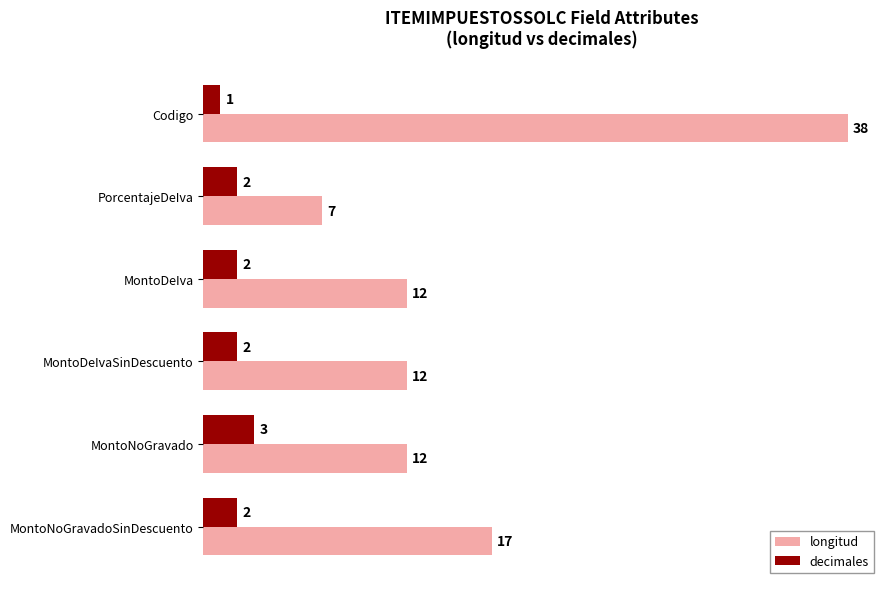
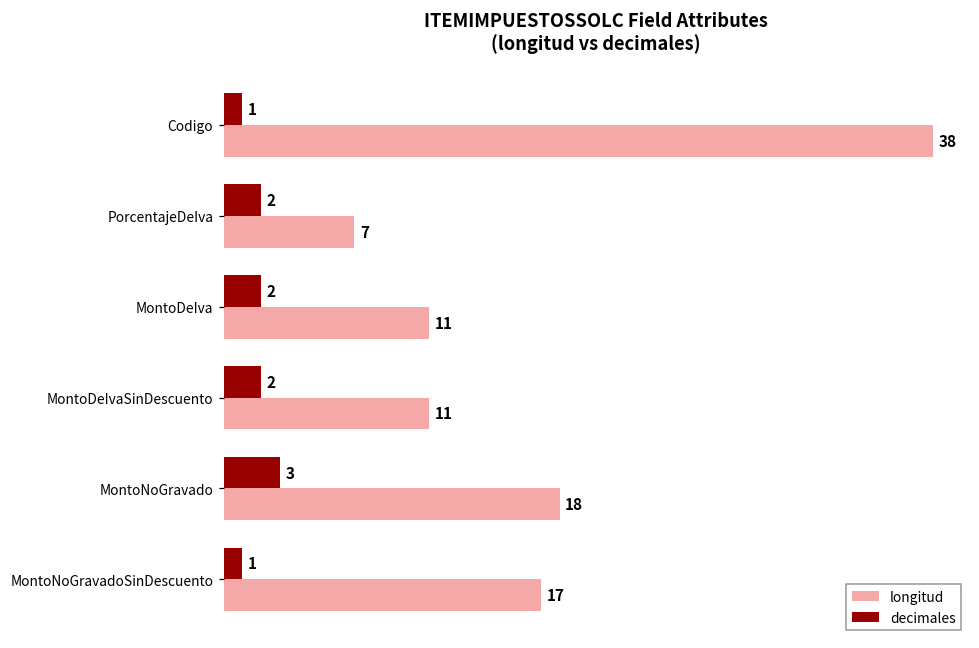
  {
    "longitud": {
      "Codigo": 38,
      "PorcentajeDeIva": 7,
-     "MontoDeIva": 12,
-     "MontoDeIvaSinDescuento": 12,
-     "MontoNoGravado": 12,
+     "MontoDeIva": 11,
+     "MontoDeIvaSinDescuento": 11,
+     "MontoNoGravado": 18,
      "MontoNoGravadoSinDescuento": 17
    },
    "decimales": {
      "Codigo": 1,
      "PorcentajeDeIva": 2,
      "MontoDeIva": 2,
      "MontoDeIvaSinDescuento": 2,
      "MontoNoGravado": 3,
-     "MontoNoGravadoSinDescuento": 2
+     "MontoNoGravadoSinDescuento": 1
    }
  }
